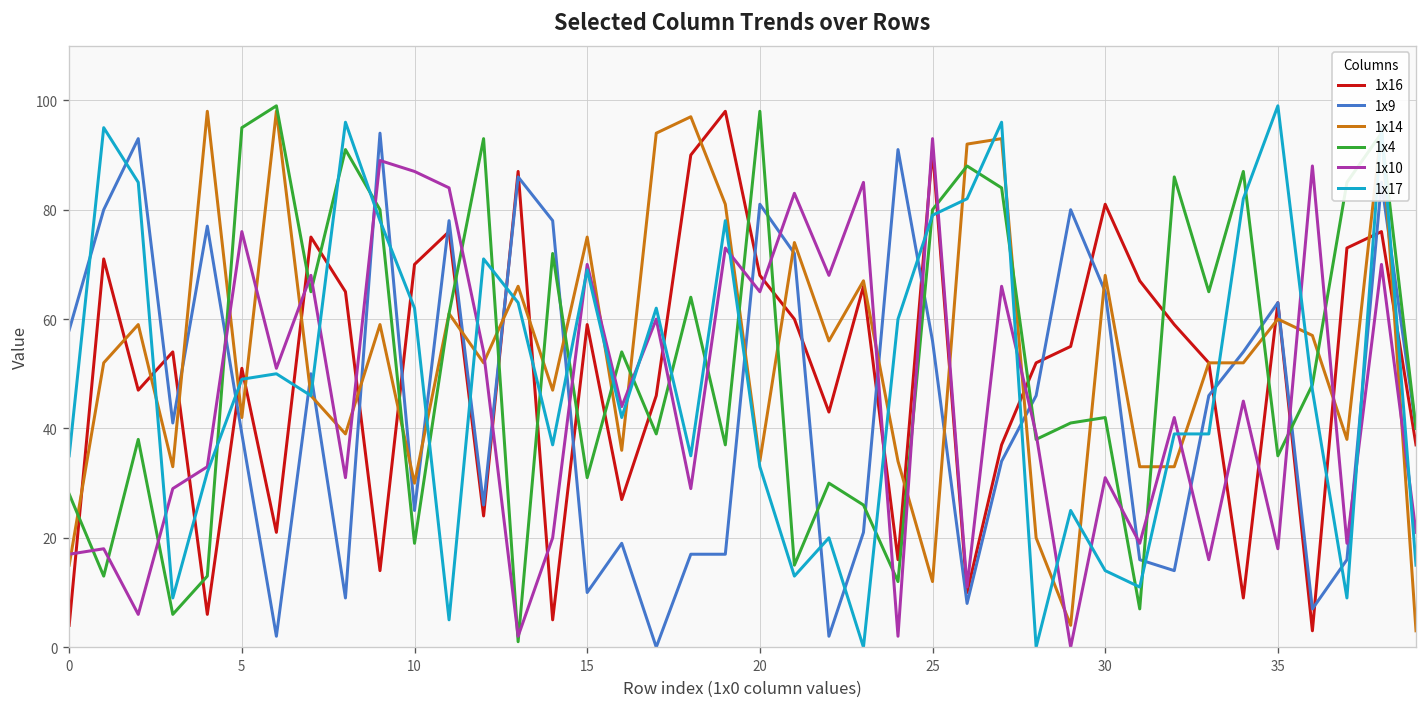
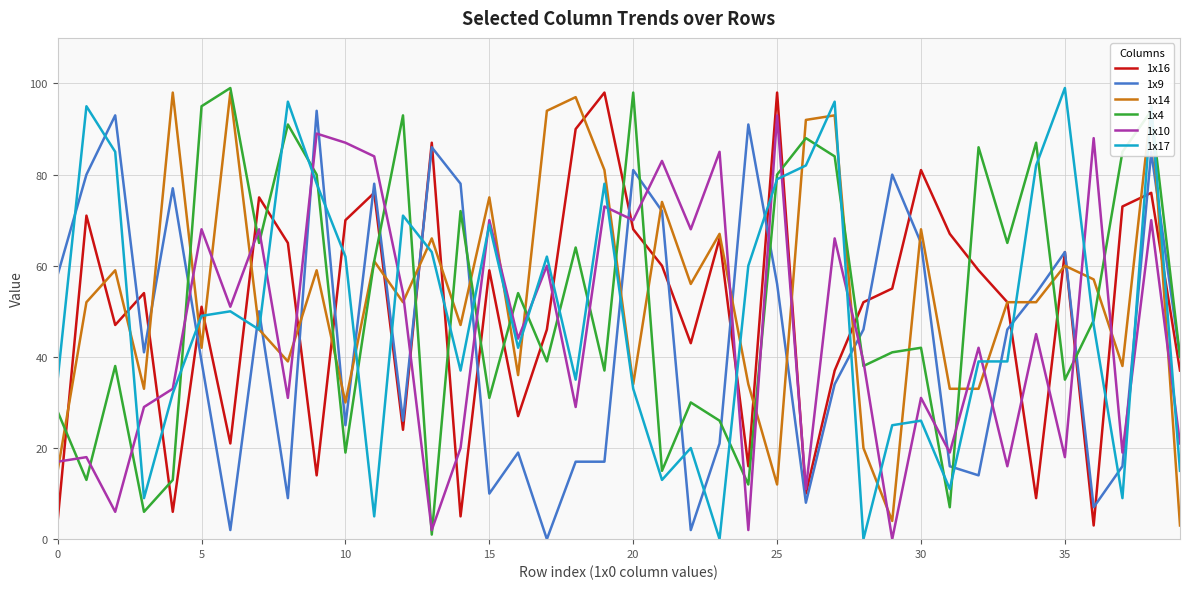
  {
    "1x16": {
      "0": 4,
      "5": 51,
      "10": 70,
      "15": 59,
      "20": 68,
-     "25": 91,
+     "25": 98,
      "30": 81
    },
    "1x9": {
      "0": 58,
      "5": 39,
      "10": 25,
      "15": 10,
      "20": 81,
      "25": 56,
      "30": 65
    },
    "1x14": {
      "0": 15,
      "5": 42,
      "10": 30,
      "15": 75,
      "20": 34,
      "25": 12,
      "30": 68,
      "35": 60
    },
    "1x4": {
      "0": 28,
      "5": 95,
      "10": 19,
      "15": 31,
      "20": 98,
      "25": 80,
      "30": 42,
      "35": 35
    },
    "1x10": {
      "0": 17,
-     "5": 76,
+     "5": 68,
      "10": 87,
      "15": 70,
-     "20": 65,
+     "20": 70,
      "25": 93,
      "30": 31,
      "35": 18
    },
    "1x17": {
      "0": 35,
      "5": 49,
      "10": 62,
      "15": 69,
      "20": 33,
      "25": 79,
-     "30": 14,
+     "30": 26,
      "35": 99
    }
  }
